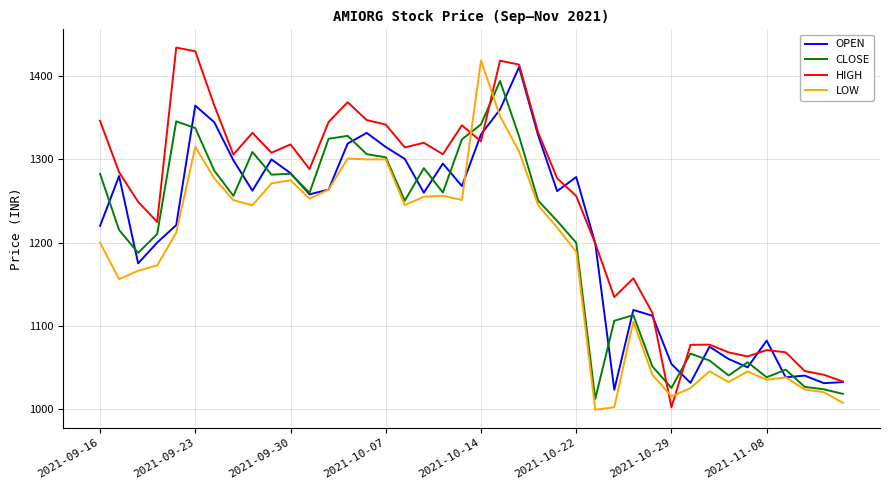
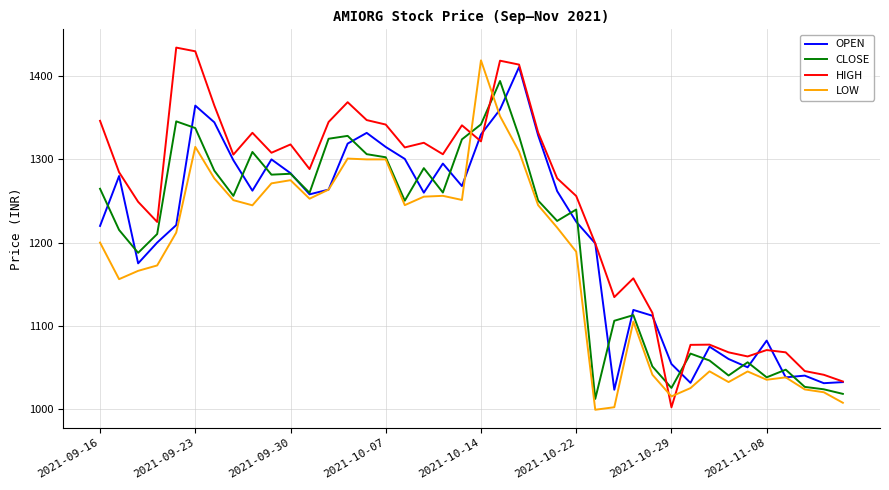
  {
    "OPEN": {
      "2021-09-16": 1220,
      "2021-09-23": 1360,
      "2021-10-07": 1310,
      "2021-10-14": 1330,
-     "2021-10-22": 1280,
+     "2021-10-22": 1230,
      "2021-10-29": 1050,
      "2021-11-08": 1080
    },
    "CLOSE": {
-     "2021-09-16": 1280,
+     "2021-09-16": 1260,
      "2021-09-23": 1340,
      "2021-10-14": 1340,
-     "2021-10-22": 1200,
+     "2021-10-22": 1240,
      "2021-10-29": 1030
    },
    "HIGH": {
      "2021-09-16": 1350,
      "2021-09-23": 1430,
      "2021-09-30": 1320,
      "2021-10-07": 1340,
      "2021-10-14": 1320,
      "2021-10-22": 1260,
      "2021-10-29": 1000,
      "2021-11-08": 1070
    },
    "LOW": {
      "2021-09-16": 1200,
      "2021-09-23": 1320,
      "2021-09-30": 1280,
      "2021-10-14": 1420,
      "2021-10-22": 1190,
      "2021-10-29": 1020
    }
  }
